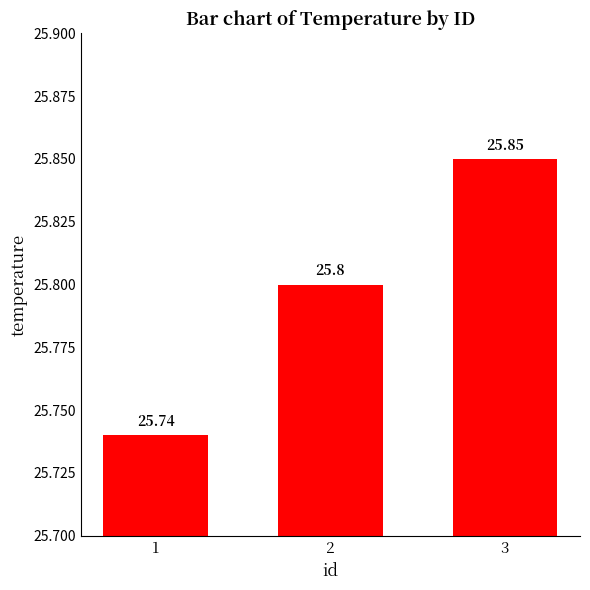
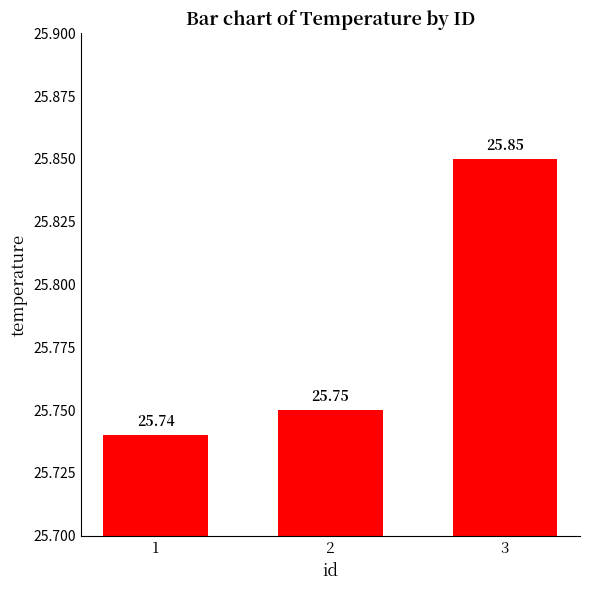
  {
    "1": 25.74,
-   "2": 25.8,
+   "2": 25.75,
    "3": 25.85
  }
